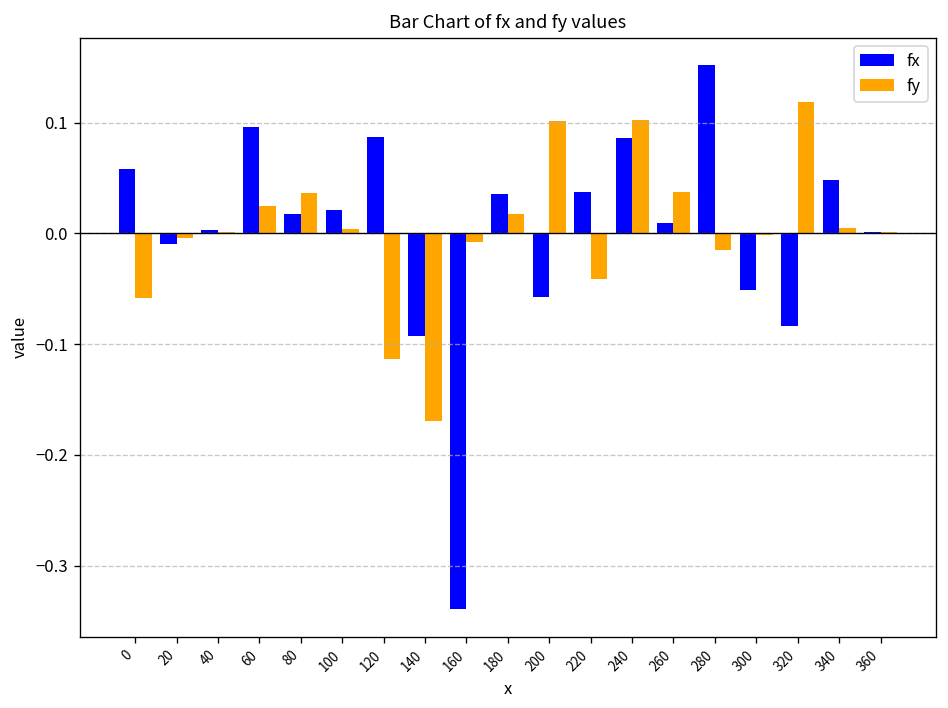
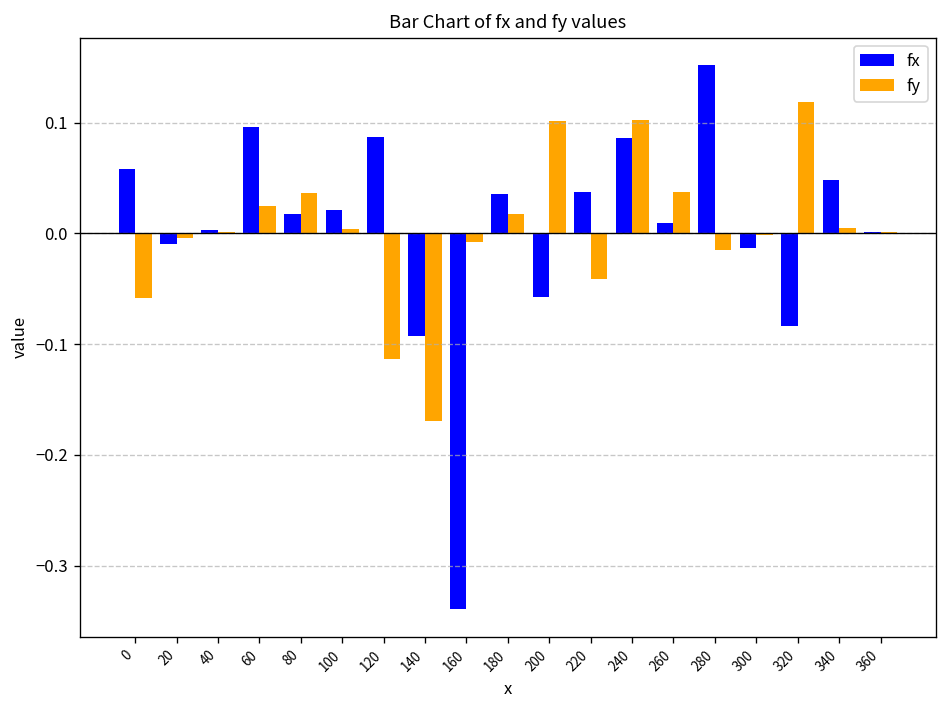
  {
    "fx": {
      "0": 0.06,
      "20": -0.01,
      "40": 0.00,
      "60": 0.10,
      "80": 0.02,
      "100": 0.02,
      "120": 0.09,
      "140": -0.09,
      "160": -0.34,
      "180": 0.04,
      "200": -0.06,
      "220": 0.04,
      "240": 0.09,
      "260": 0.01,
      "280": 0.15,
-     "300": -0.05,
+     "300": -0.01,
      "320": -0.08,
      "340": 0.05
    },
    "fy": {
      "0": -0.06,
      "20": 0.00,
      "60": 0.02,
      "80": 0.04,
      "100": 0.00,
      "120": -0.11,
      "140": -0.17,
      "160": -0.01,
      "180": 0.02,
      "200": 0.10,
      "220": -0.04,
      "240": 0.10,
      "260": 0.04,
      "280": -0.02,
      "320": 0.12,
      "340": 0.01
    }
  }
